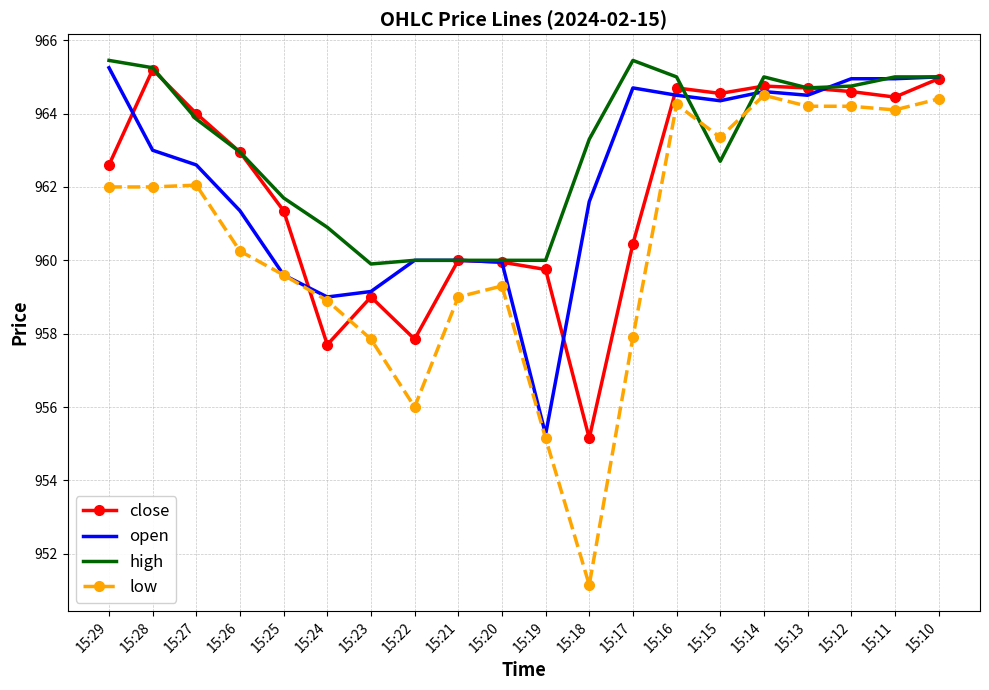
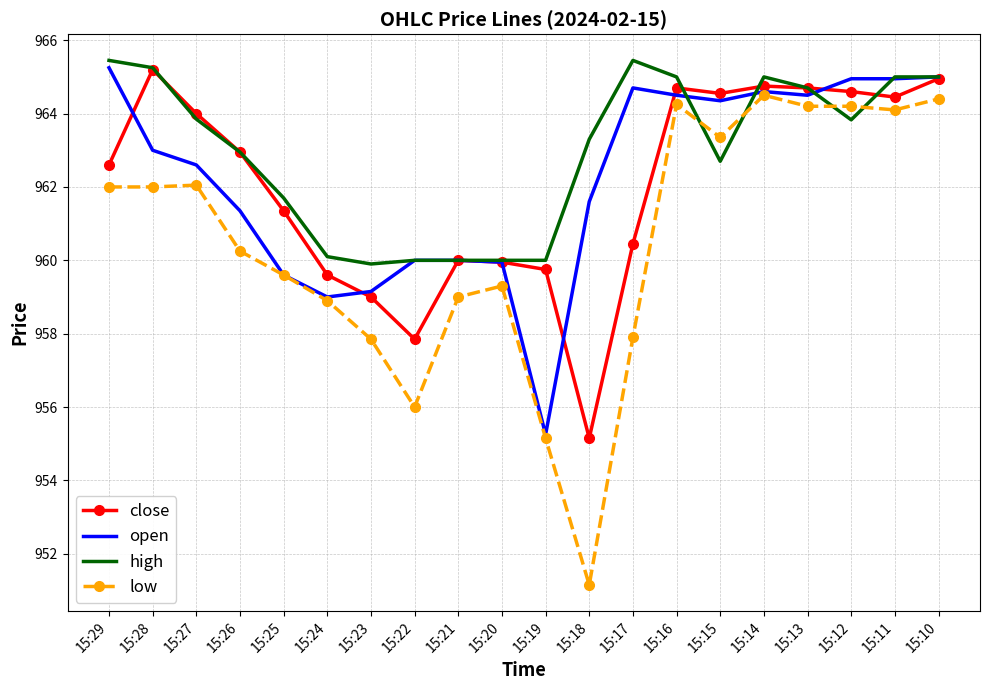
  {
    "close": {
      "15:29": 962.6,
      "15:27": 964.0,
      "15:25": 961.4,
-     "15:24": 957.7,
+     "15:24": 959.6,
      "15:23": 959.0,
      "15:22": 957.9,
      "15:19": 959.8,
      "15:18": 955.2,
      "15:17": 960.5,
      "15:16": 964.7,
      "15:15": 964.6,
      "15:14": 964.8,
      "15:12": 964.6,
      "15:11": 964.5
    },
    "open": {
      "15:29": 965.3,
      "15:28": 963.0,
      "15:27": 962.6,
      "15:26": 961.4,
      "15:24": 959.0,
      "15:23": 959.2,
      "15:19": 955.3,
      "15:18": 961.6,
      "15:17": 964.7,
      "15:16": 964.5,
      "15:15": 964.4,
      "15:14": 964.6,
      "15:13": 964.5,
      "15:12": 965.0
    },
    "high": {
      "15:29": 965.5,
      "15:27": 963.9,
      "15:25": 961.7,
-     "15:24": 960.9,
+     "15:24": 960.1,
      "15:23": 959.9,
      "15:19": 960.0,
      "15:18": 963.3,
      "15:17": 965.5,
      "15:16": 965.0,
      "15:15": 962.7,
      "15:14": 965.0,
-     "15:12": 964.8
+     "15:12": 963.8
    },
    "low": {
      "15:29": 962.0,
      "15:28": 962.0,
      "15:27": 962.1,
      "15:26": 960.3,
      "15:24": 958.9,
      "15:23": 957.9,
      "15:22": 956.0,
      "15:21": 959.0,
      "15:20": 959.3,
      "15:19": 955.2,
      "15:18": 951.2,
      "15:17": 957.9,
      "15:16": 964.3,
      "15:15": 963.4,
      "15:14": 964.5,
      "15:13": 964.2,
      "15:12": 964.2,
      "15:11": 964.1,
      "15:10": 964.4
    }
  }
